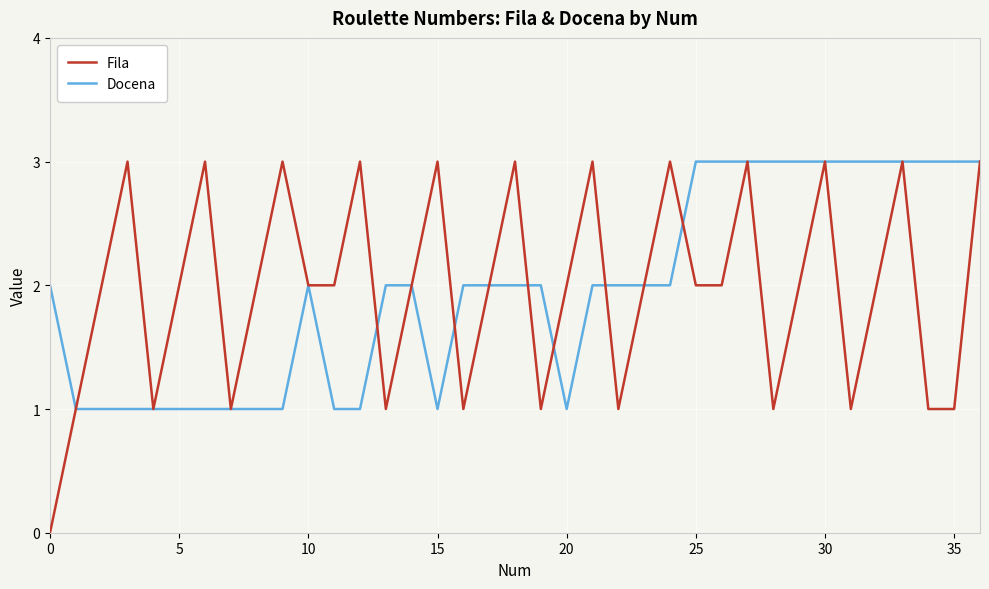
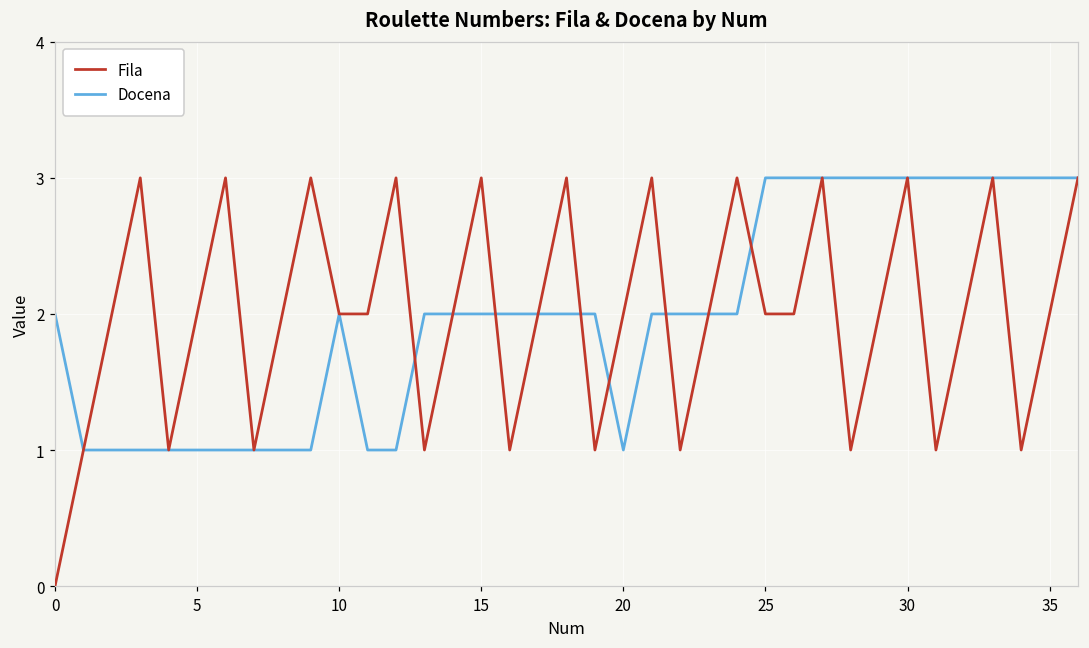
  {
    "Fila": {
      "0": 0,
      "5": 2,
      "15": 3,
      "20": 2,
      "25": 2,
-     "35": 1
+     "35": 2
    },
    "Docena": {
      "0": 2,
      "5": 1,
-     "15": 1,
+     "15": 2,
      "20": 1,
      "25": 3,
      "35": 3
    }
  }
